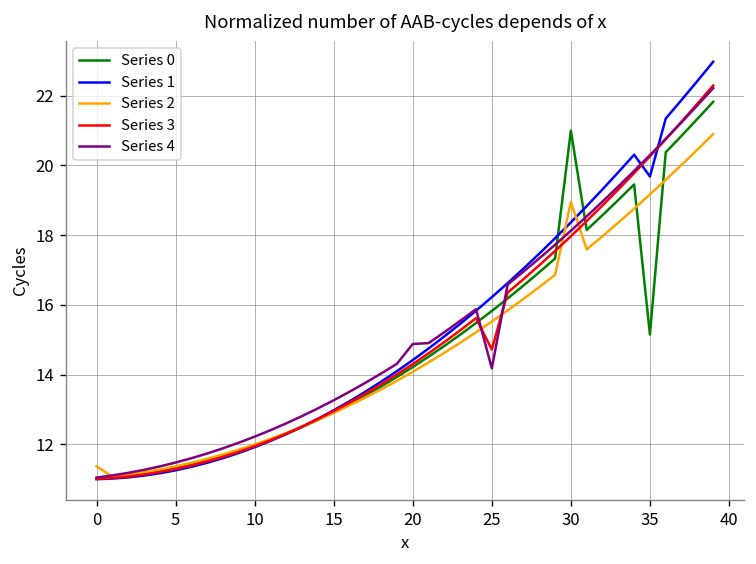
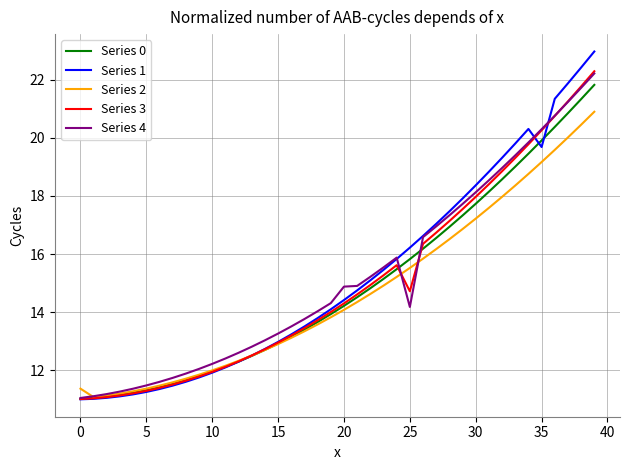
  {
    "Series 0": {
      "25": 15.8,
-     "30": 21.0,
-     "35": 15.1
+     "30": 17.7,
+     "35": 19.9
    },
    "Series 1": {
      "20": 14.4,
      "25": 16.2,
      "30": 18.4,
      "35": 19.7
    },
    "Series 2": {
      "0": 11.4,
      "20": 14.1,
      "25": 15.5,
-     "30": 18.9,
+     "30": 17.2,
      "35": 19.2
    },
    "Series 3": {
      "25": 14.7,
      "30": 18.0
    },
    "Series 4": {
      "5": 11.5,
      "10": 12.2,
      "15": 13.3,
      "20": 14.9,
      "25": 14.2,
      "30": 18.1
    }
  }
